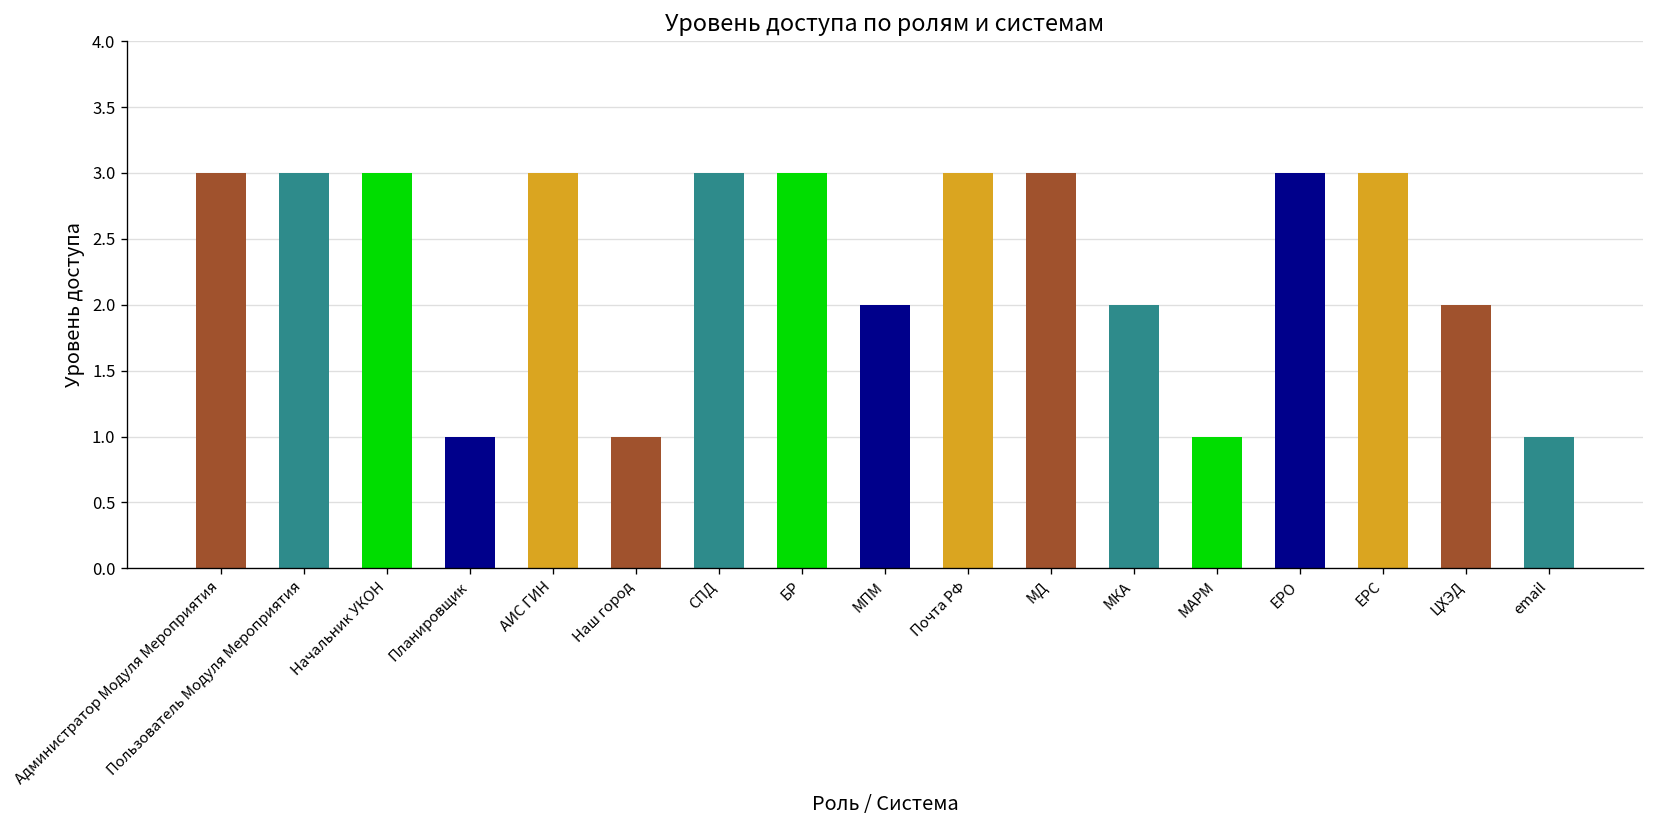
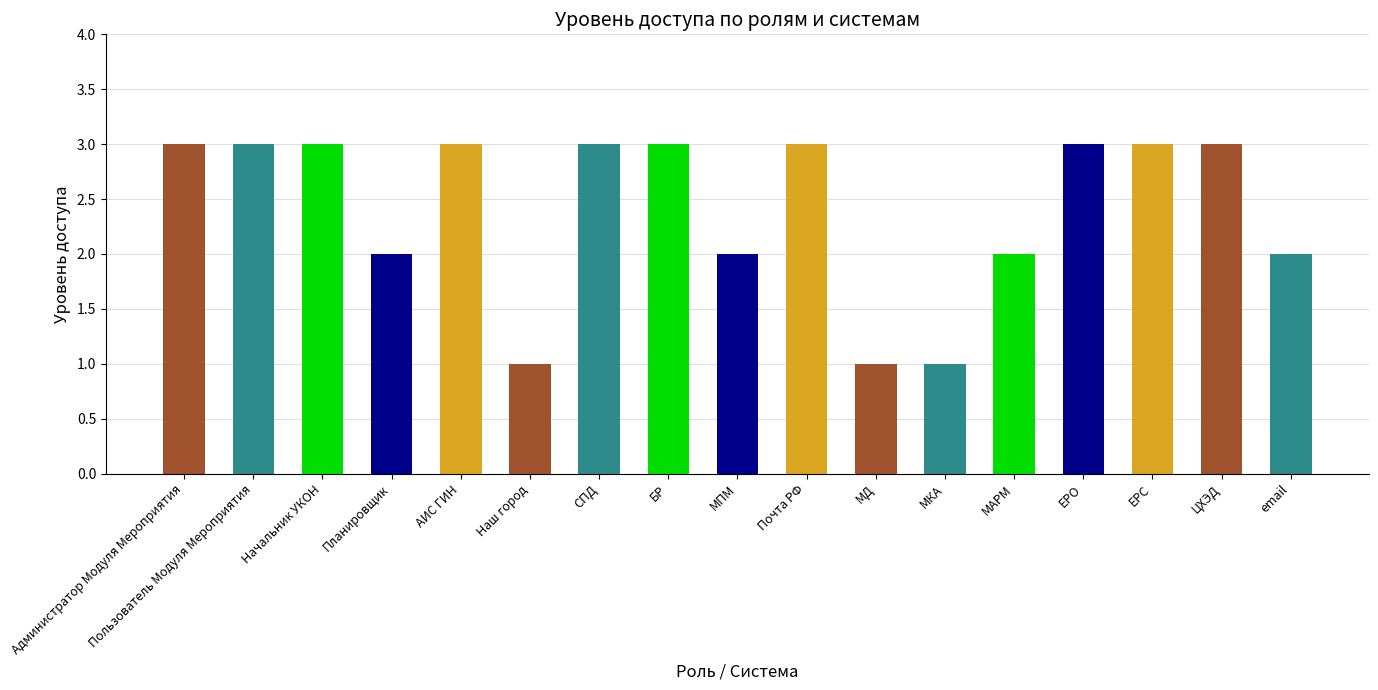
  {
    "Администратор Модуля Мероприятия": 3,
    "Пользователь Модуля Мероприятия": 3,
    "Начальник УКОН": 3,
-   "Планировщик": 1,
+   "Планировщик": 2,
    "АИС ГИН": 3,
    "Наш город": 1,
    "СПД": 3,
    "БР": 3,
    "МПМ": 2,
    "Почта РФ": 3,
-   "МД": 3,
-   "МКА": 2,
-   "МАРМ": 1,
+   "МД": 1,
+   "МКА": 1,
+   "МАРМ": 2,
    "ЕРО": 3,
    "ЕРС": 3,
-   "ЦХЭД": 2,
-   "email": 1
+   "ЦХЭД": 3,
+   "email": 2
  }
